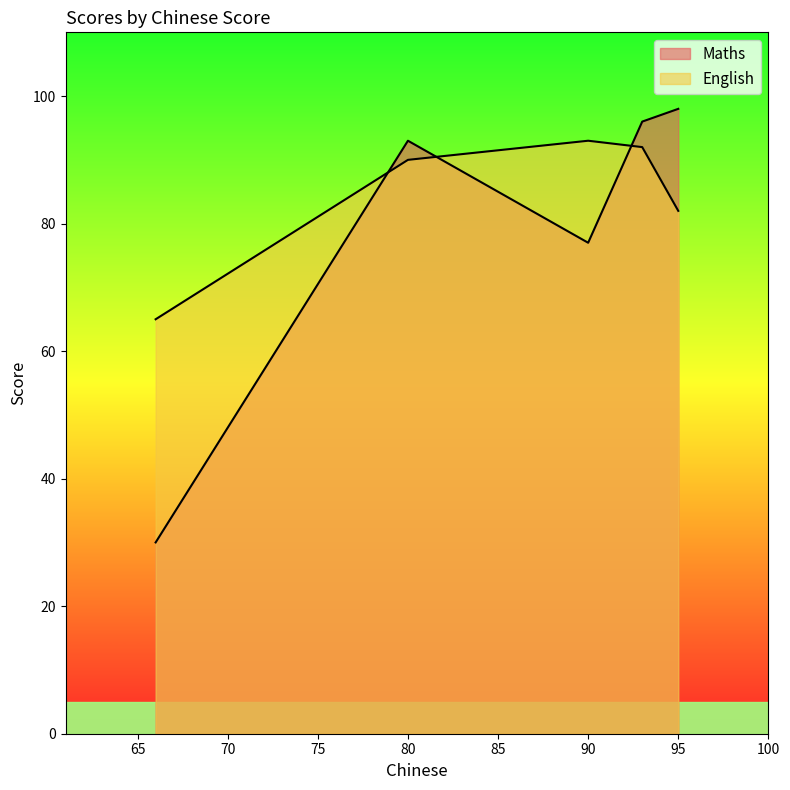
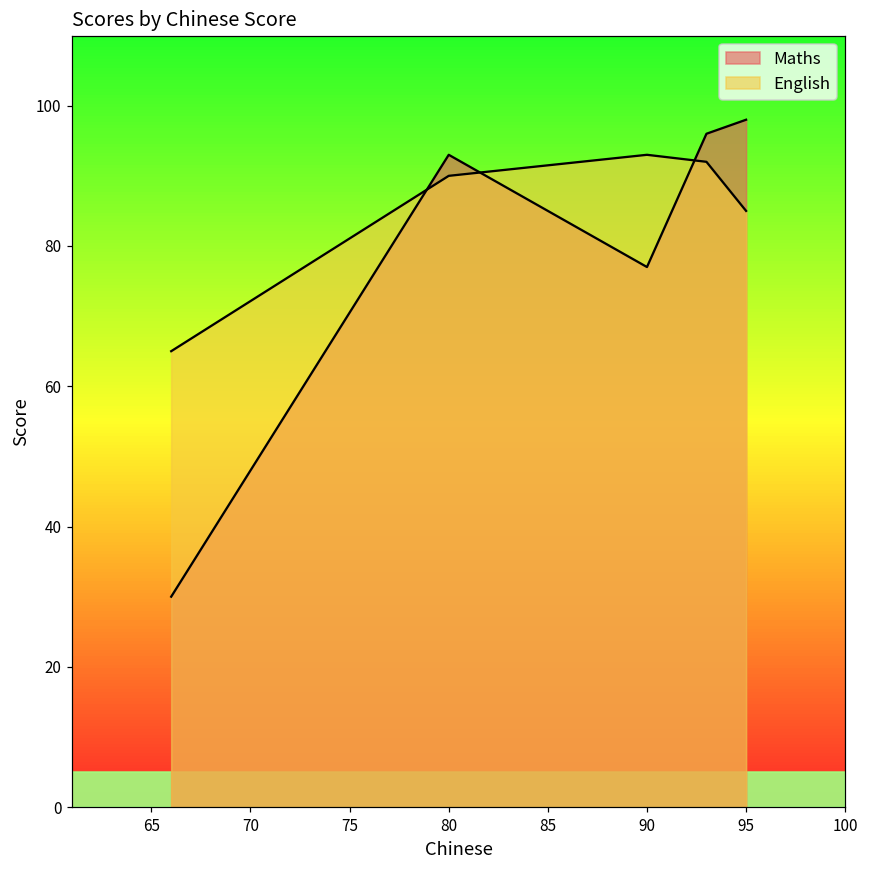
  {
    "Maths": {
      "80": 93,
      "90": 77,
      "95": 98
    },
    "English": {
      "80": 90,
      "90": 93,
-     "95": 82
+     "95": 85
    }
  }
